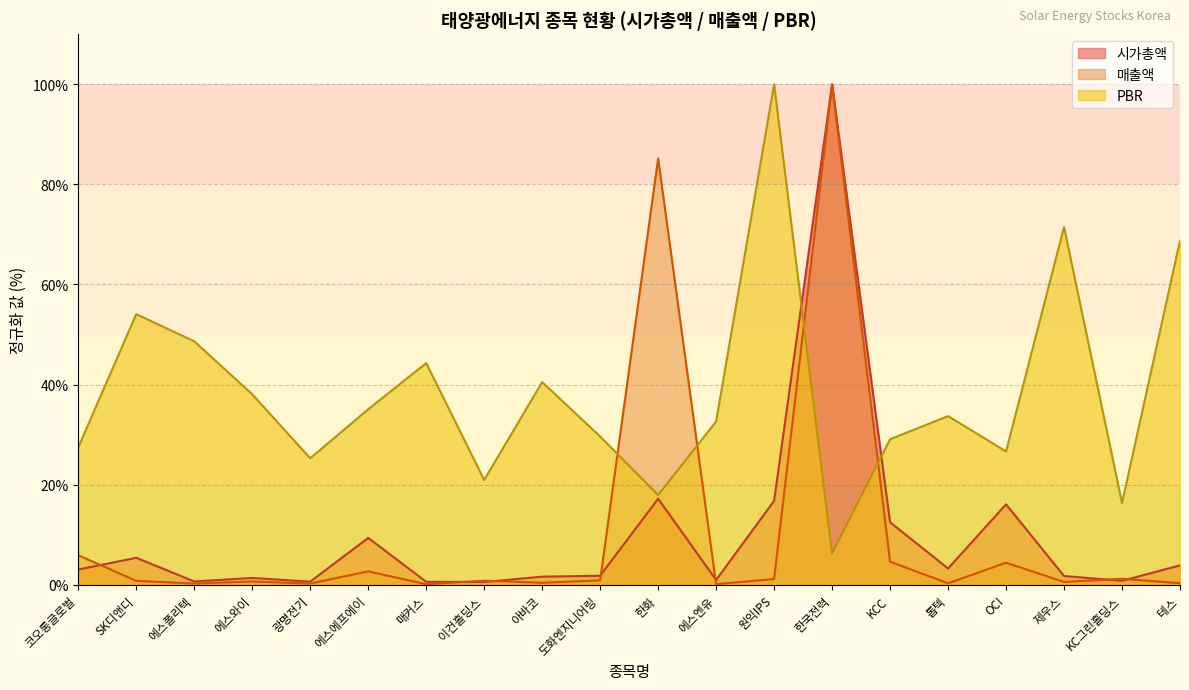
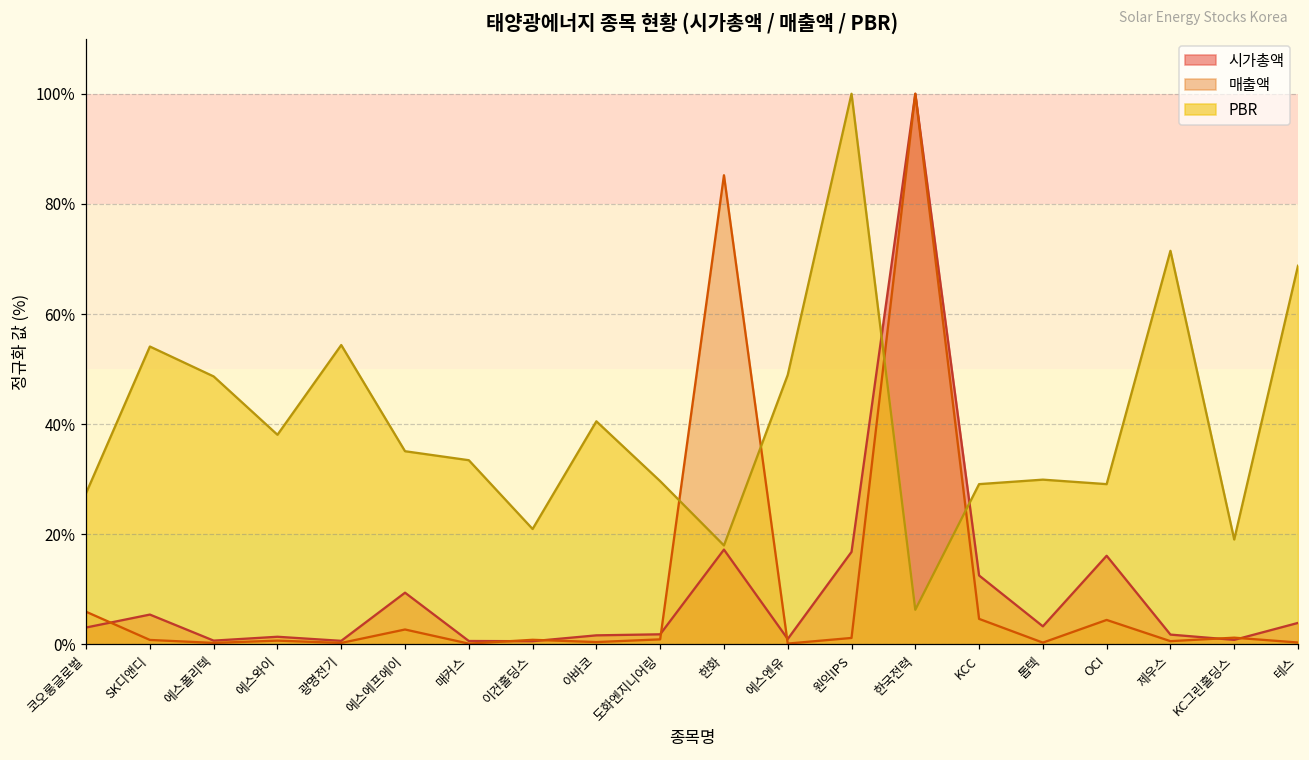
  {
    "PBR": {
      "코오롱글로벌": "27%",
      "SK디앤디": "54%",
      "에스폴리텍": "49%",
      "에스와이": "38%",
-     "광명전기": "25%",
+     "광명전기": "54%",
      "에스에프에이": "35%",
-     "매커스": "44%",
+     "매커스": "33%",
      "이건홀딩스": "21%",
      "아바코": "40%",
      "도화엔지니어링": "30%",
      "한화": "18%",
-     "에스엔유": "33%",
+     "에스엔유": "49%",
      "원익IPS": "100%",
      "한국전력": "6%",
      "KCC": "29%",
-     "톱텍": "34%",
-     "OCI": "27%",
+     "톱텍": "30%",
+     "OCI": "29%",
      "제우스": "71%",
-     "KC그린홀딩스": "16%",
+     "KC그린홀딩스": "19%",
      "테스": "69%"
    }
  }
